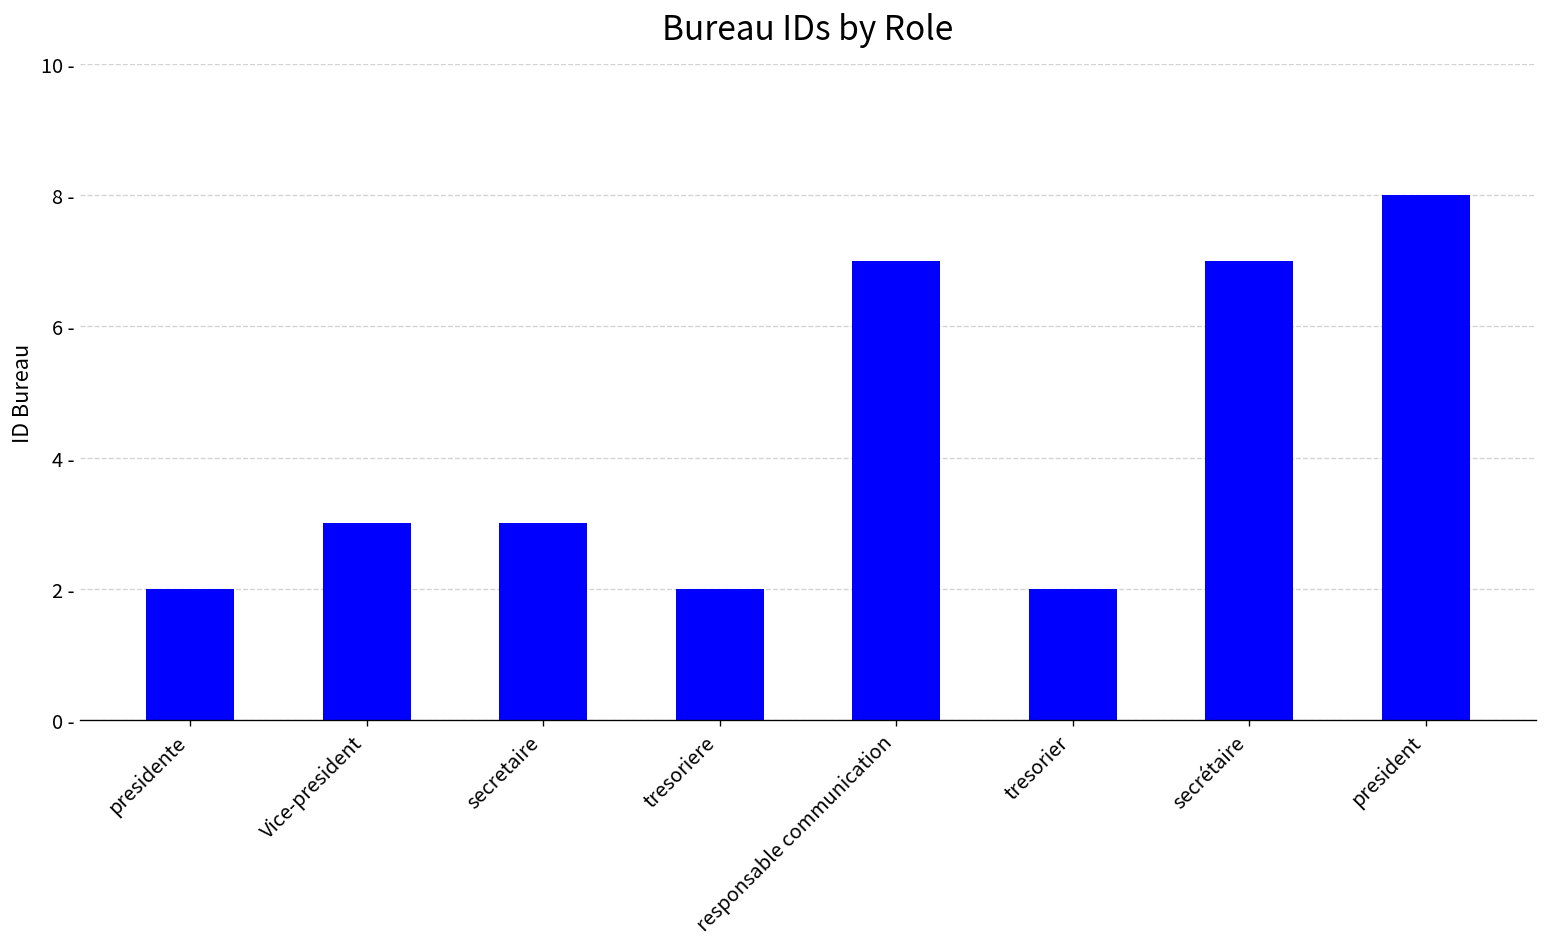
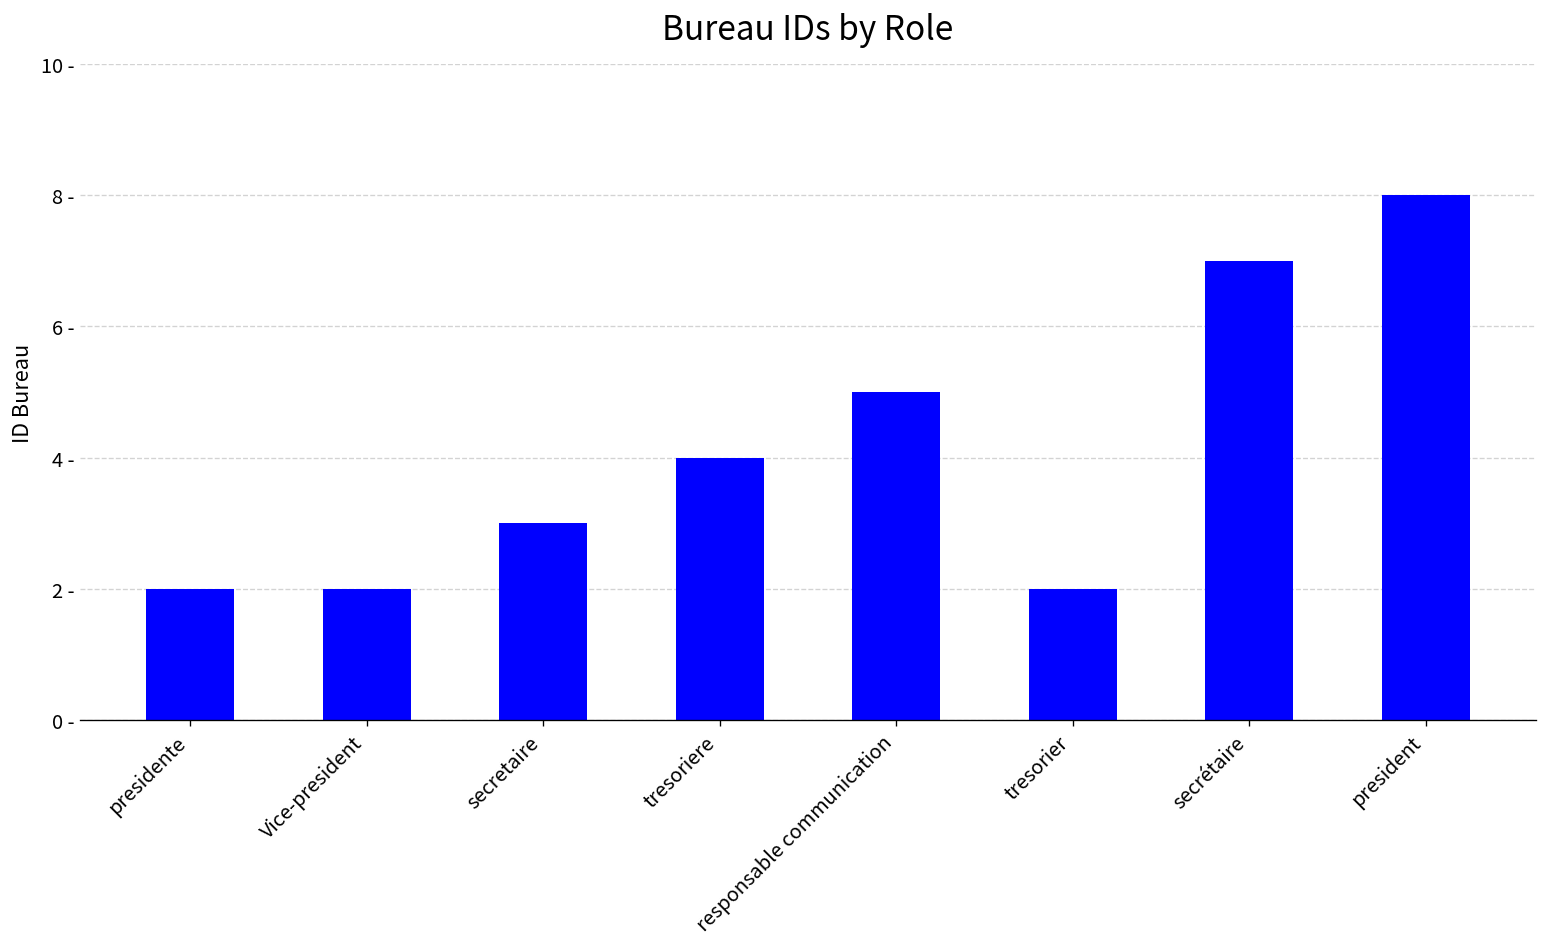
  {
    "presidente": "2 -",
-   "Vice-president": "3 -",
+   "Vice-president": "2 -",
    "secretaire": "3 -",
-   "tresoriere": "2 -",
-   "responsable communication": "7 -",
+   "tresoriere": "4 -",
+   "responsable communication": "5 -",
    "tresorier": "2 -",
    "secrétaire": "7 -",
    "president": "8 -"
  }
